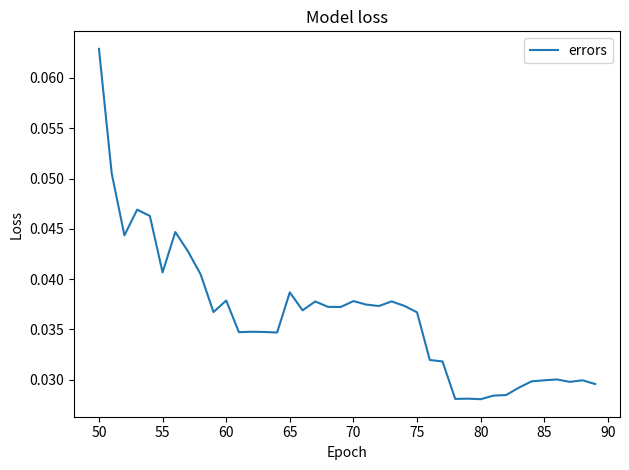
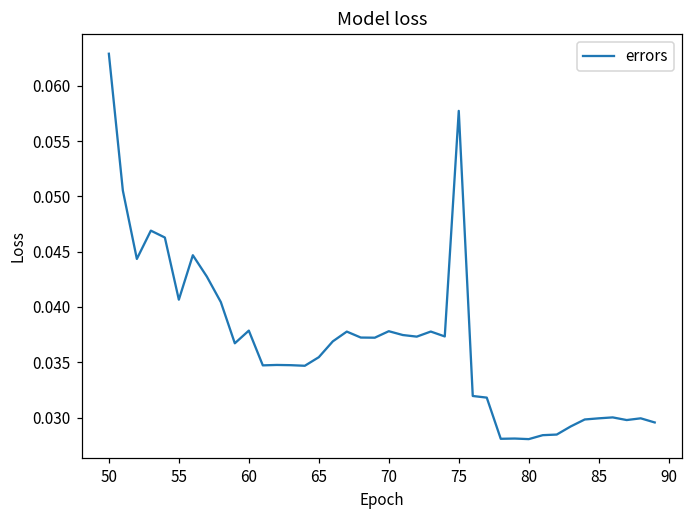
  {
    "50": 0.0629,
    "55": 0.0407,
    "60": 0.0379,
-   "65": 0.0387,
+   "65": 0.0355,
    "70": 0.0378,
-   "75": 0.0367,
+   "75": 0.0577,
    "80": 0.0280,
    "85": 0.0299
  }
